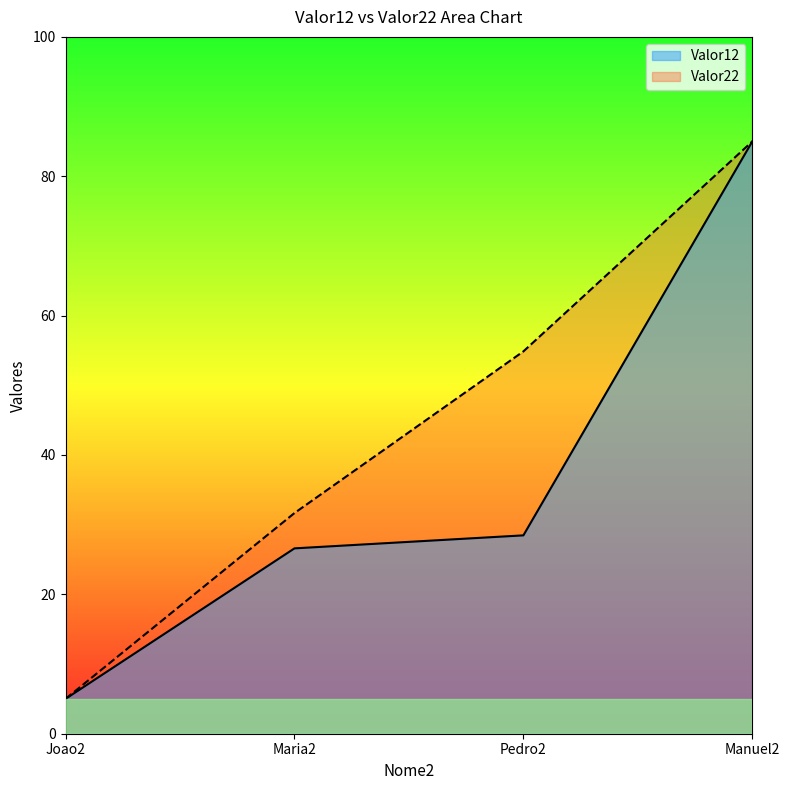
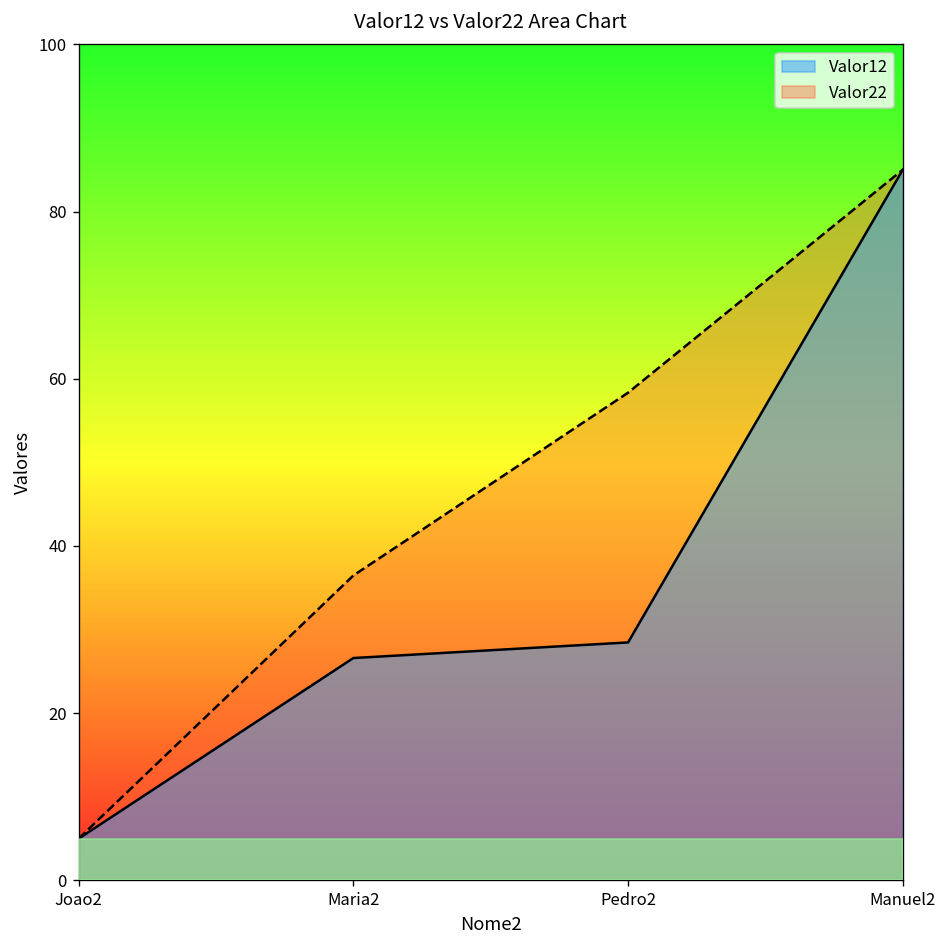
  {
    "Valor12": {
      "Maria2": 27,
      "Pedro2": 28
    },
    "Valor22": {
-     "Maria2": 32,
-     "Pedro2": 55
+     "Maria2": 36,
+     "Pedro2": 58
    }
  }
